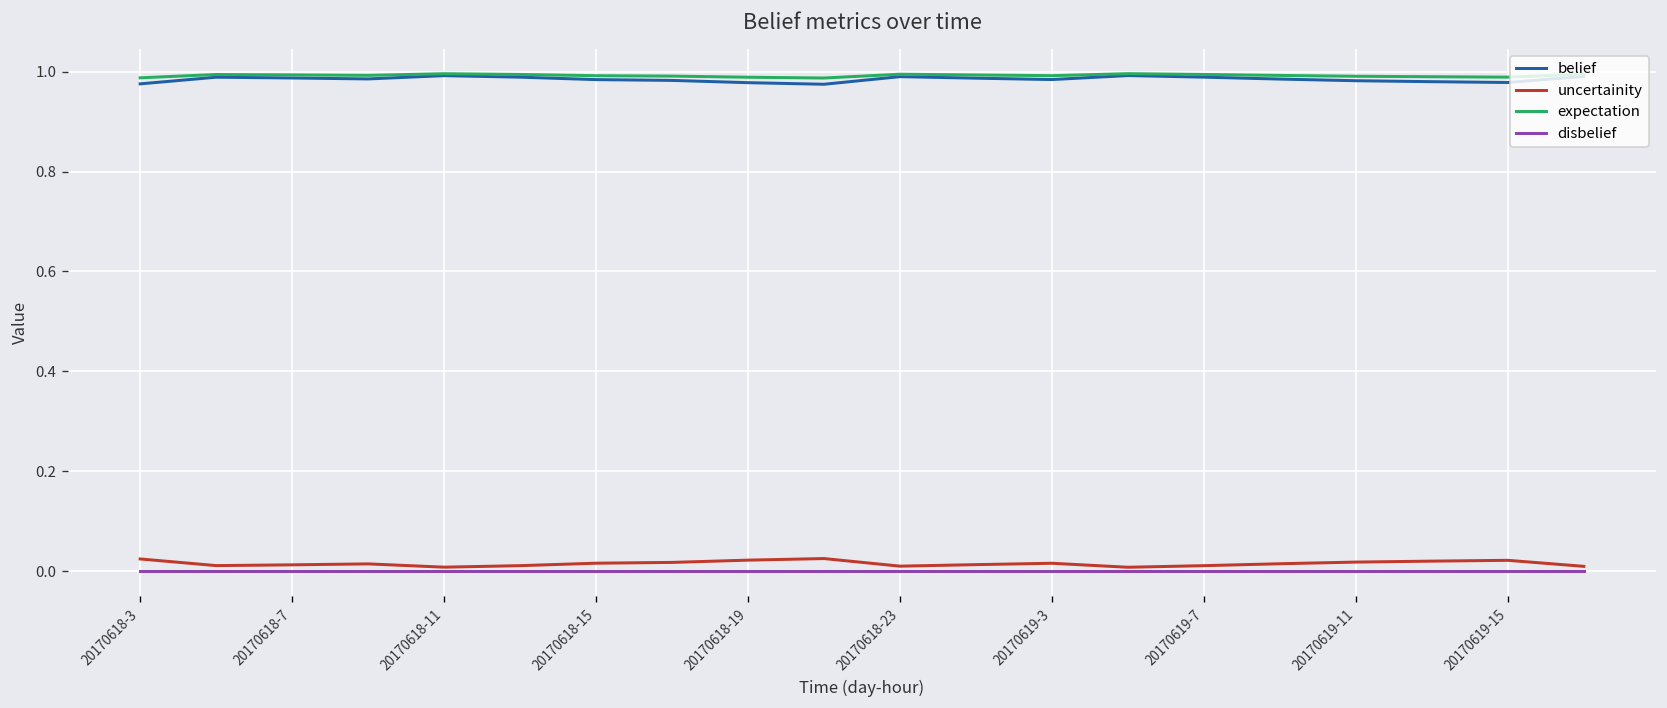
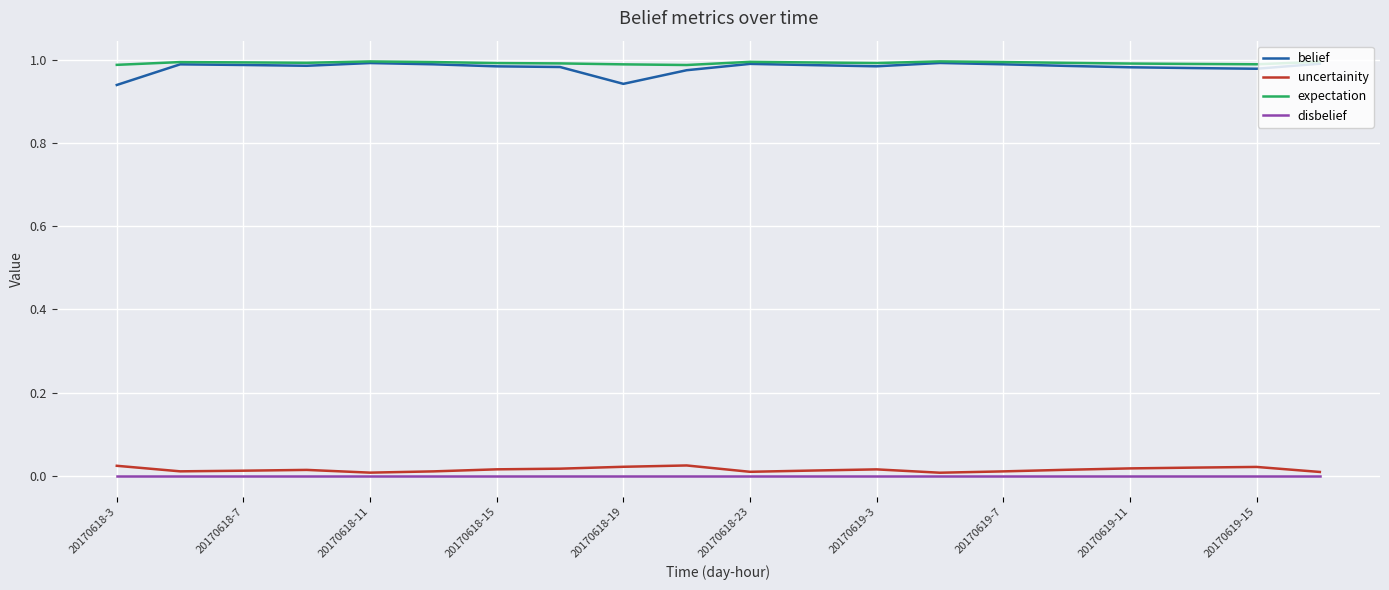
  {
    "belief": {
-     "20170618-3": 0.98,
+     "20170618-3": 0.94,
      "20170618-7": 0.99,
      "20170618-15": 0.98,
-     "20170618-19": 0.98,
+     "20170618-19": 0.94,
      "20170619-3": 0.98,
      "20170619-11": 0.98,
      "20170619-15": 0.98
    },
    "uncertainity": {
      "20170618-3": 0.02,
      "20170618-7": 0.01,
      "20170618-11": 0.01,
      "20170618-15": 0.02,
      "20170618-19": 0.02,
      "20170618-23": 0.01,
      "20170619-3": 0.02,
      "20170619-7": 0.01,
      "20170619-11": 0.02,
      "20170619-15": 0.02
    },
    "expectation": {
      "20170618-3": 0.99,
      "20170618-7": 0.99,
      "20170618-15": 0.99,
      "20170618-19": 0.99,
      "20170619-3": 0.99,
      "20170619-11": 0.99,
      "20170619-15": 0.99
    },
    "disbelief": {
      "20170618-3": 0.00,
      "20170618-7": 0.00,
      "20170618-11": 0.00,
      "20170618-15": 0.00,
      "20170618-19": 0.00,
      "20170618-23": 0.00,
      "20170619-3": 0.00,
      "20170619-7": 0.00,
      "20170619-11": 0.00,
      "20170619-15": 0.00
    }
  }
